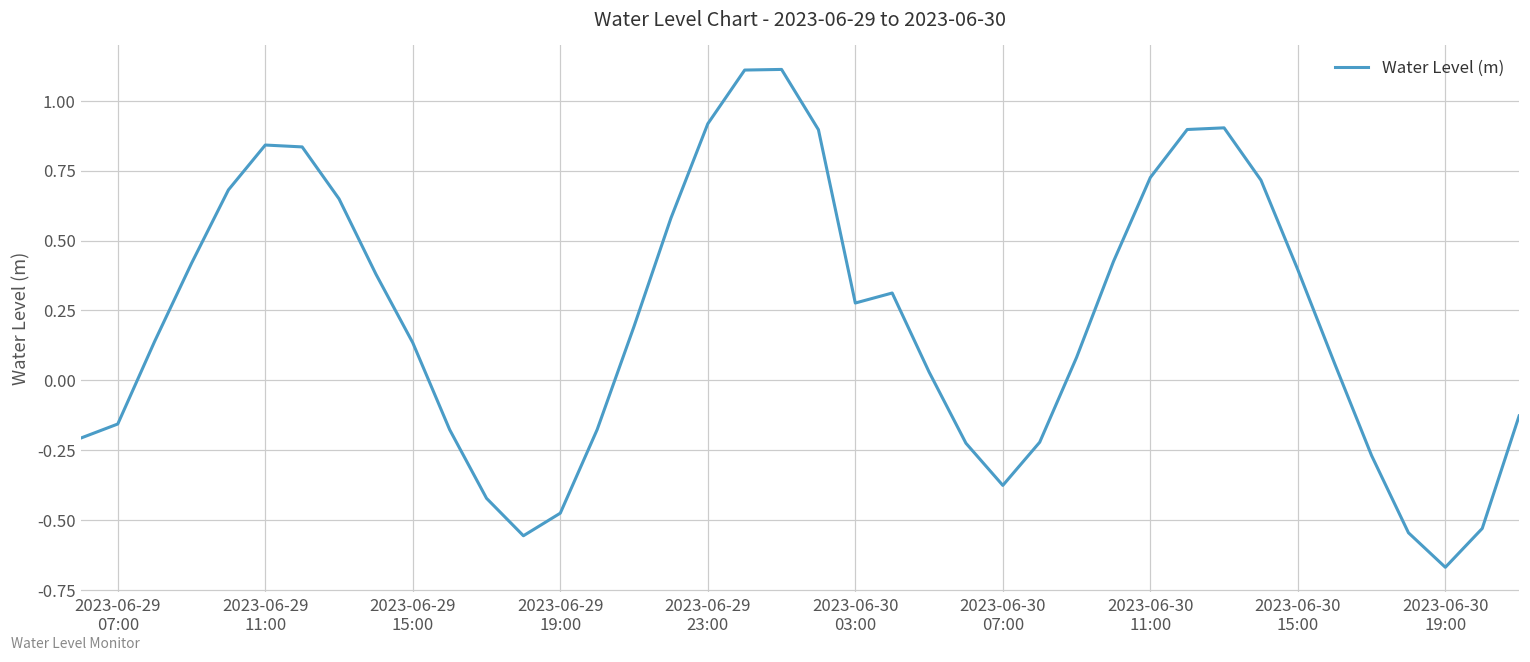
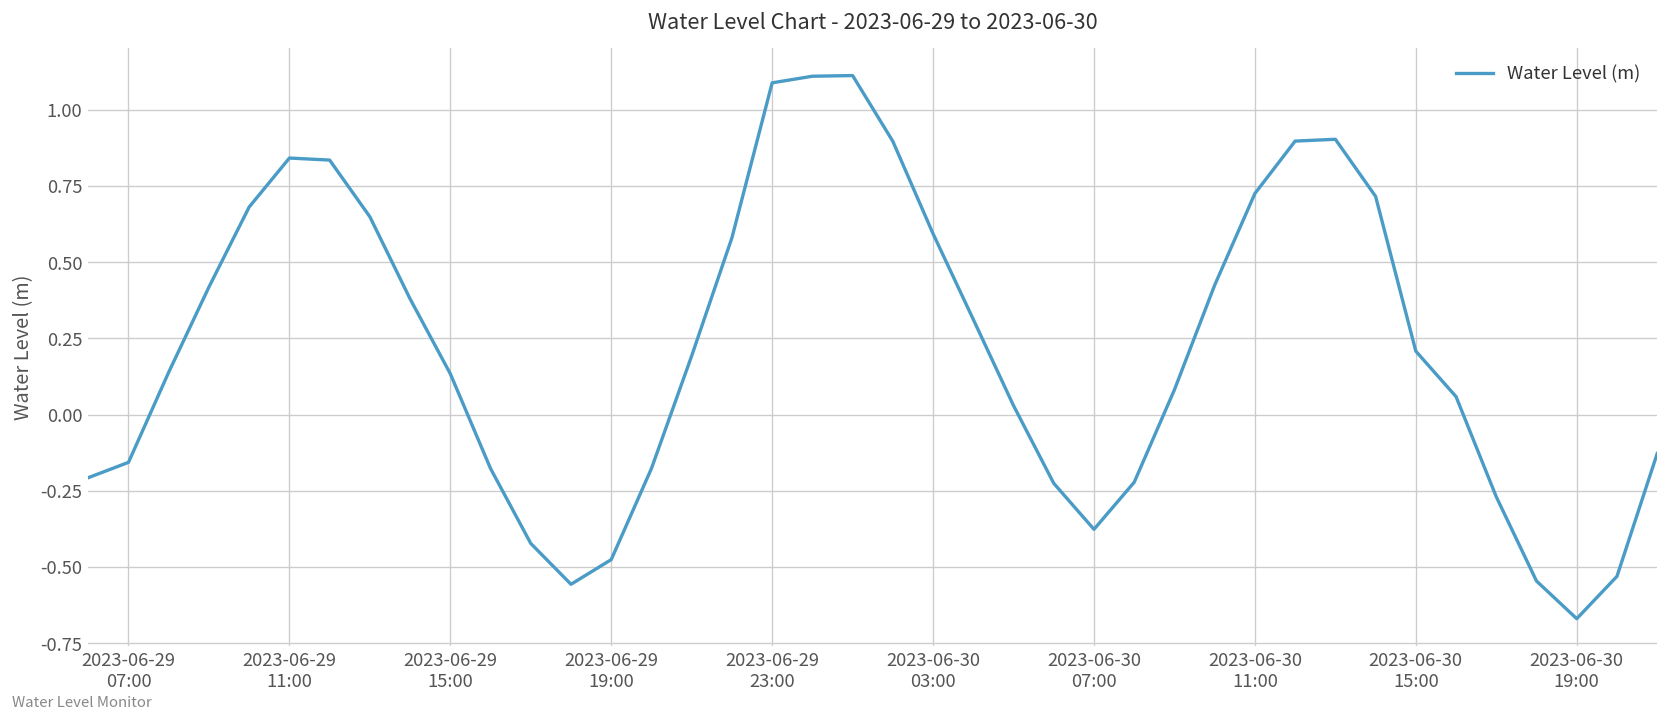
  {
    "2023-06-29 07:00": -0.16,
    "2023-06-29 11:00": 0.84,
    "2023-06-29 15:00": 0.13,
    "2023-06-29 19:00": -0.48,
-   "2023-06-29 23:00": 0.92,
-   "2023-06-30 03:00": 0.28,
+   "2023-06-29 23:00": 1.09,
+   "2023-06-30 03:00": 0.59,
    "2023-06-30 07:00": -0.38,
    "2023-06-30 11:00": 0.73,
-   "2023-06-30 15:00": 0.40,
+   "2023-06-30 15:00": 0.21,
    "2023-06-30 19:00": -0.67
  }
